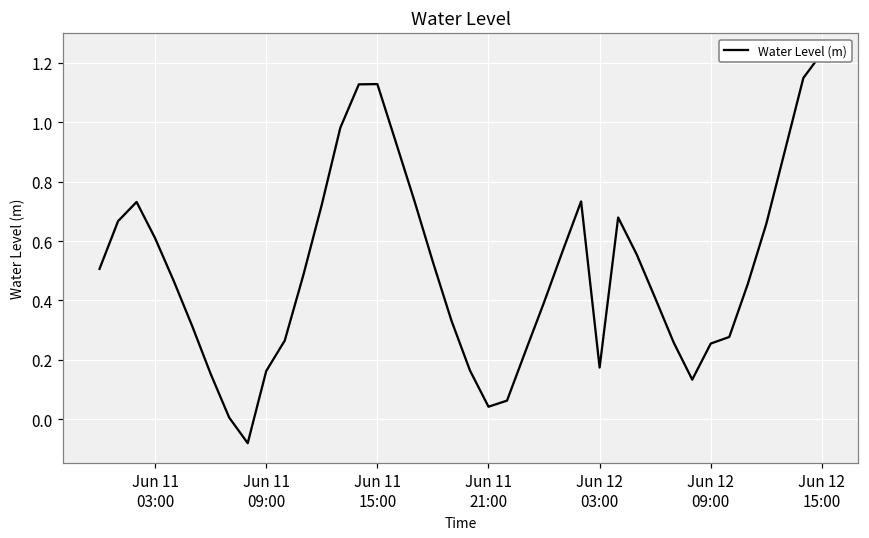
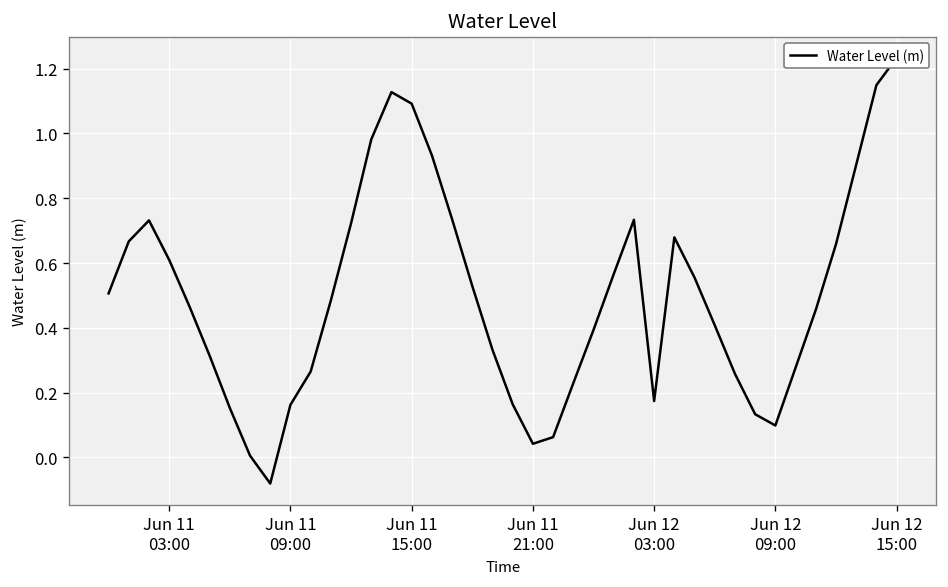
  {
    "Jun 11 03:00": 0.61,
    "Jun 11 09:00": 0.16,
-   "Jun 11 15:00": 1.13,
+   "Jun 11 15:00": 1.09,
    "Jun 11 21:00": 0.04,
    "Jun 12 03:00": 0.17,
-   "Jun 12 09:00": 0.25
+   "Jun 12 09:00": 0.10
  }
